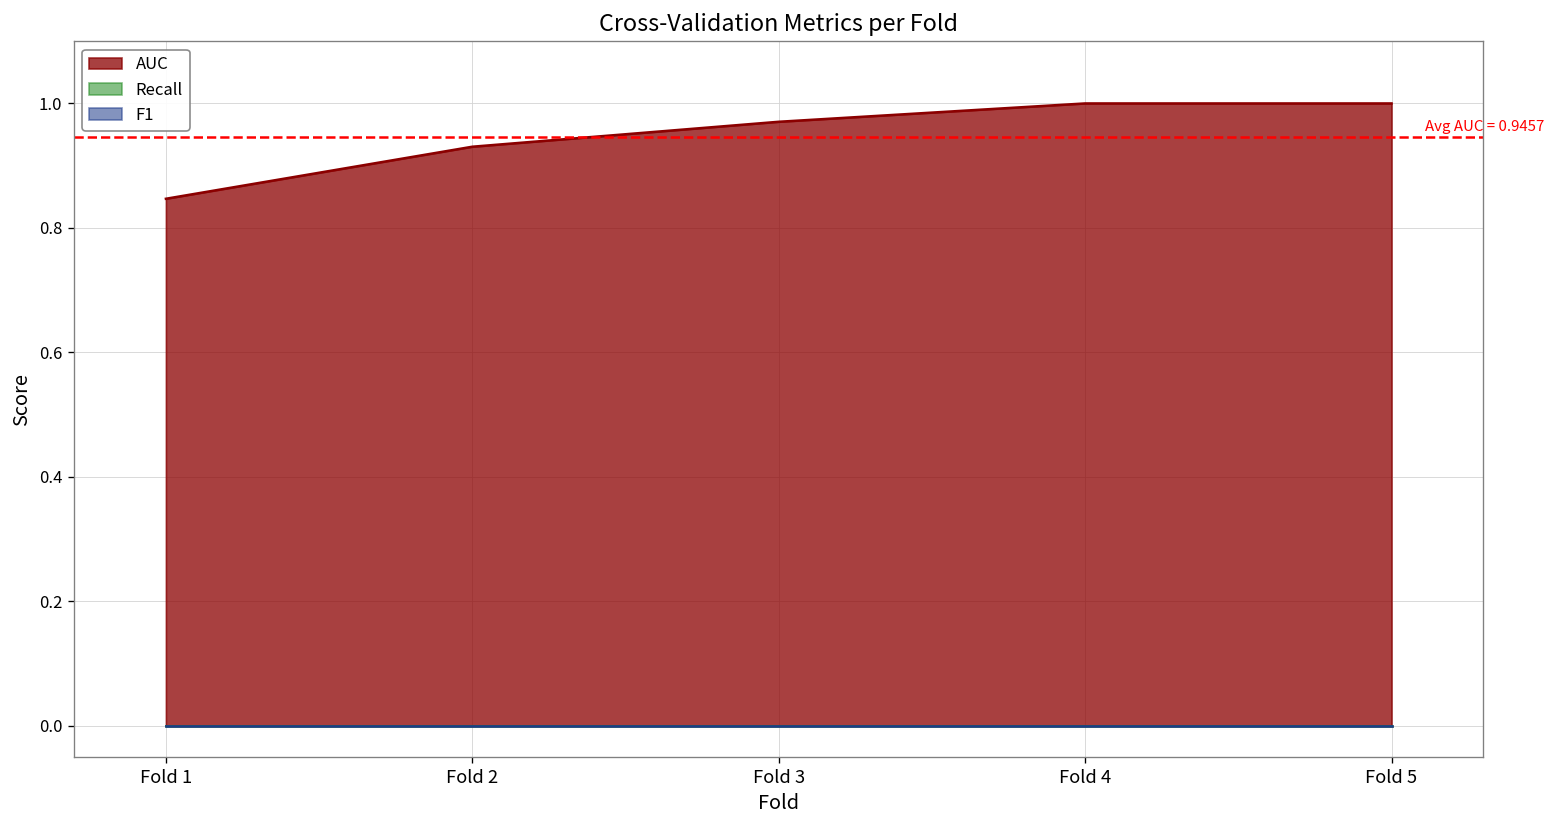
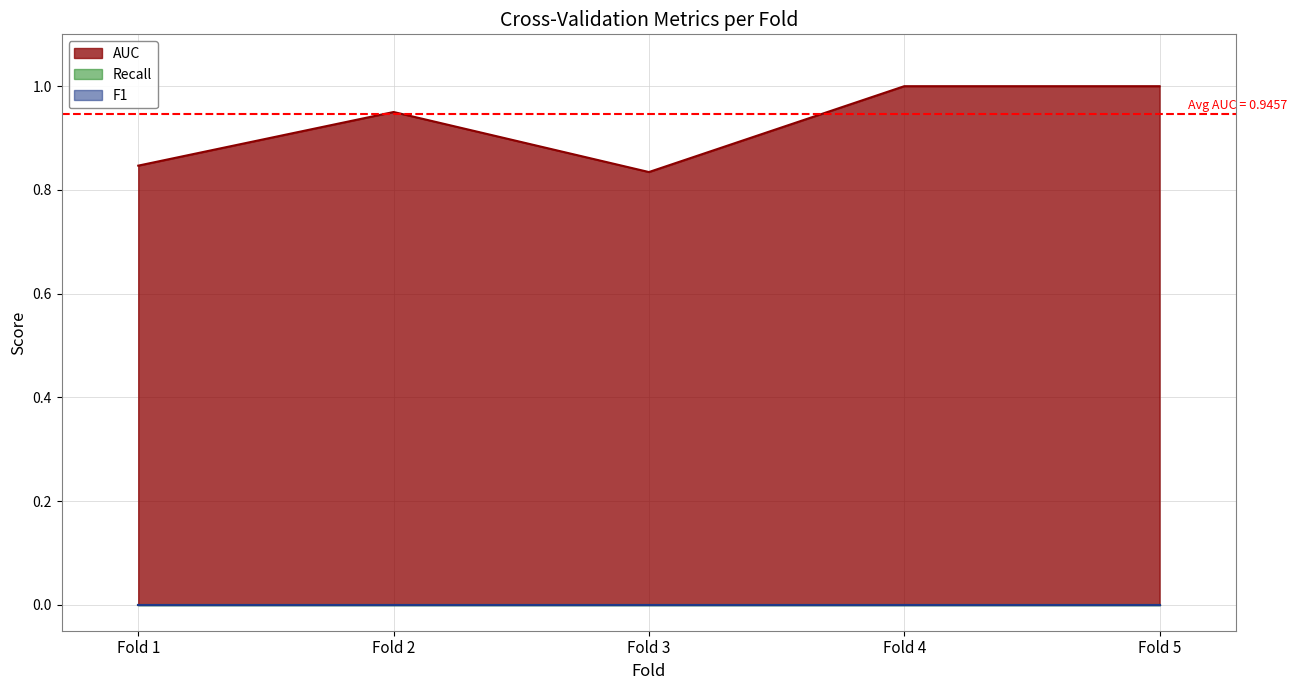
  {
    "AUC": {
      "Fold 1": 0.85,
-     "Fold 2": 0.93,
-     "Fold 3": 0.97,
+     "Fold 2": 0.95,
+     "Fold 3": 0.83,
      "Fold 4": 1.00,
      "Fold 5": 1.00
    },
    "F1": {
      "Fold 1": 0.00,
      "Fold 2": 0.00,
      "Fold 3": 0.00,
      "Fold 4": 0.00,
      "Fold 5": 0.00
    }
  }
